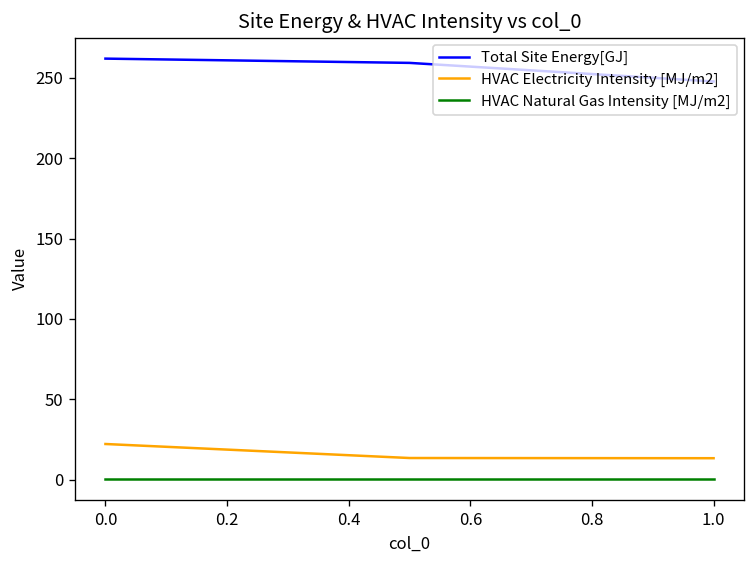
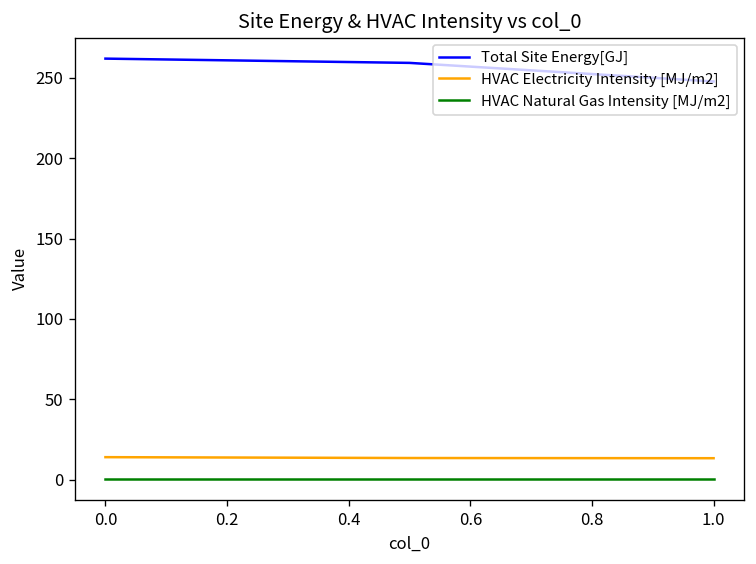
  {
    "Total Site Energy[GJ]": {
      "0.0": 262
    },
    "HVAC Electricity Intensity [MJ/m2]": {
-     "0.0": 22,
+     "0.0": 14,
      "1.0": 13
    },
    "HVAC Natural Gas Intensity [MJ/m2]": {
      "0.0": 1,
      "1.0": 1
    }
  }
